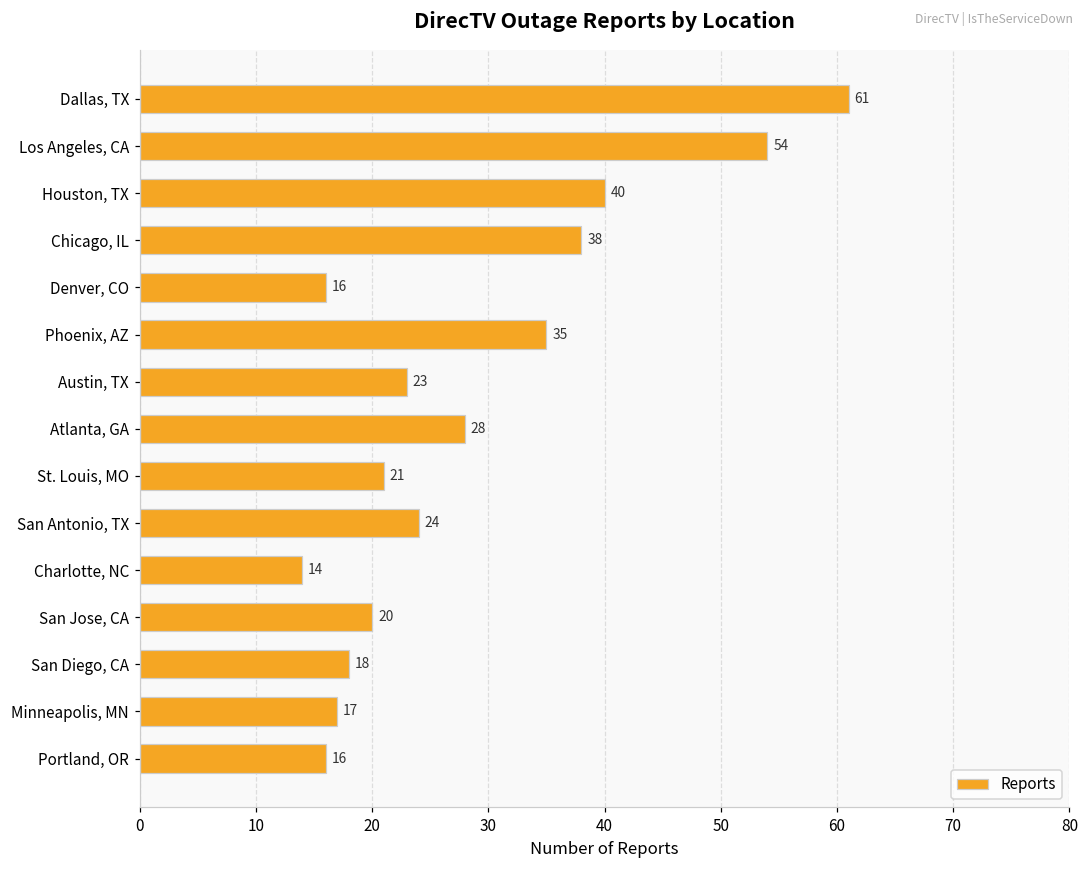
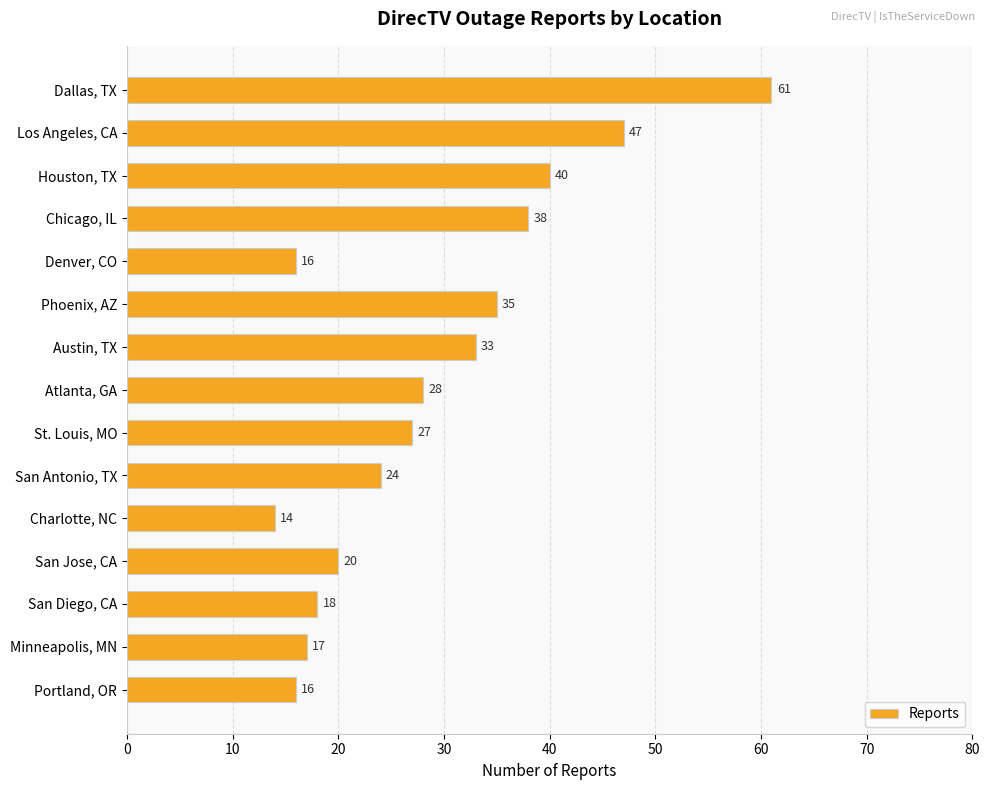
  {
    "Dallas, TX": 61,
-   "Los Angeles, CA": 54,
+   "Los Angeles, CA": 47,
    "Houston, TX": 40,
    "Chicago, IL": 38,
    "Denver, CO": 16,
    "Phoenix, AZ": 35,
-   "Austin, TX": 23,
+   "Austin, TX": 33,
    "Atlanta, GA": 28,
-   "St. Louis, MO": 21,
+   "St. Louis, MO": 27,
    "San Antonio, TX": 24,
    "Charlotte, NC": 14,
    "San Jose, CA": 20,
    "San Diego, CA": 18,
    "Minneapolis, MN": 17,
    "Portland, OR": 16
  }
